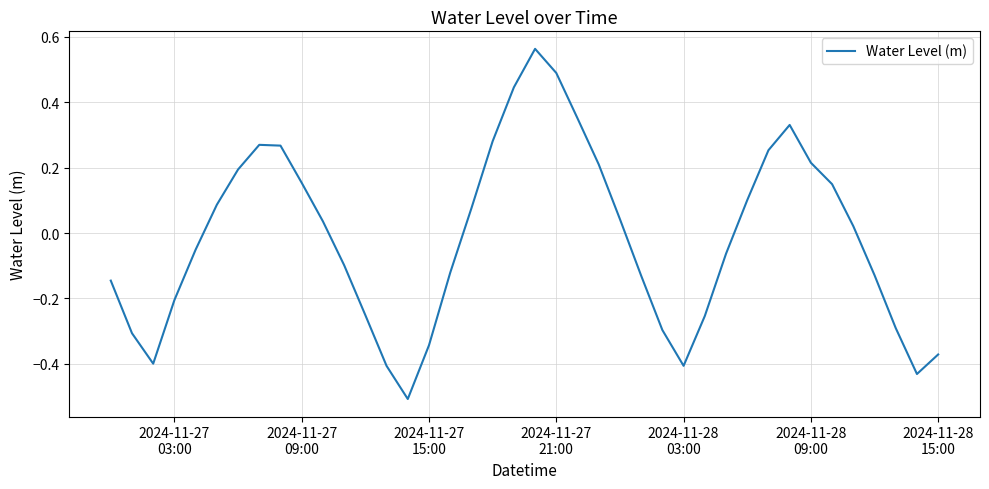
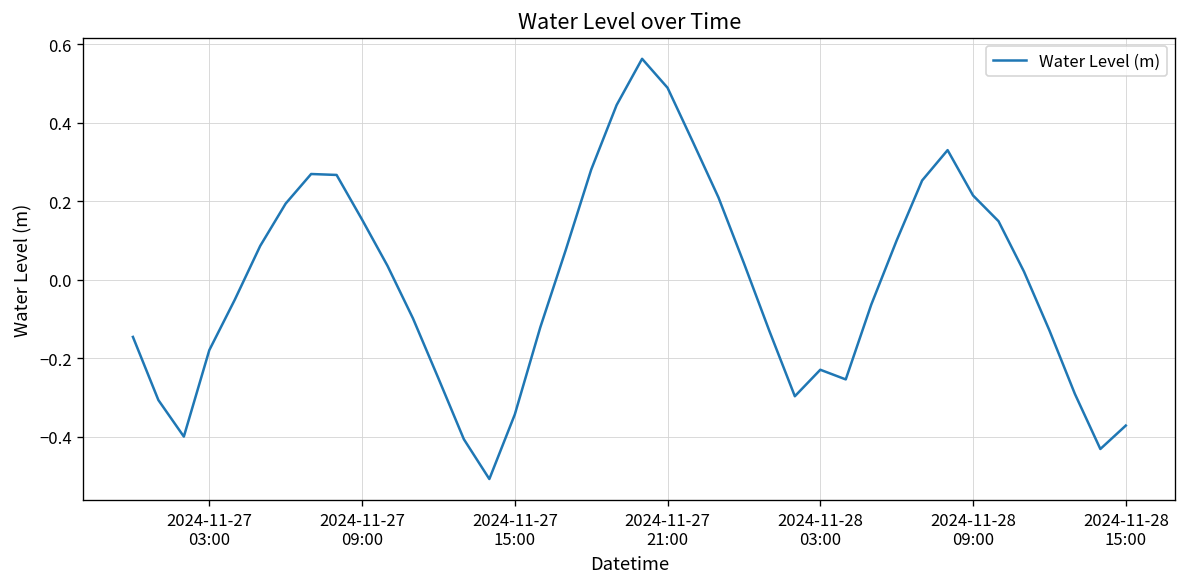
  {
-   "2024-11-27 03:00": -0.20,
+   "2024-11-27 03:00": -0.18,
    "2024-11-27 09:00": 0.15,
    "2024-11-27 15:00": -0.34,
    "2024-11-27 21:00": 0.49,
-   "2024-11-28 03:00": -0.41,
+   "2024-11-28 03:00": -0.23,
    "2024-11-28 09:00": 0.21,
    "2024-11-28 15:00": -0.37
  }
